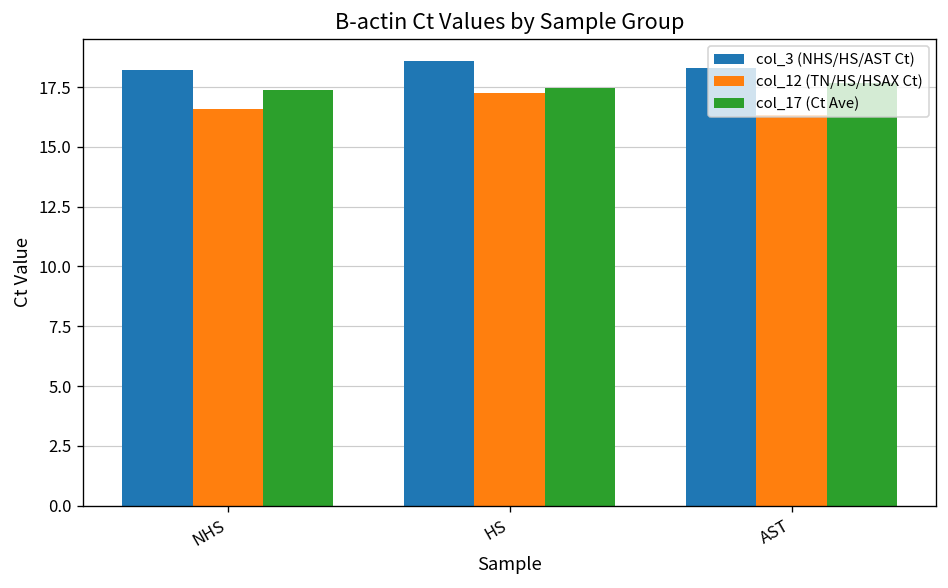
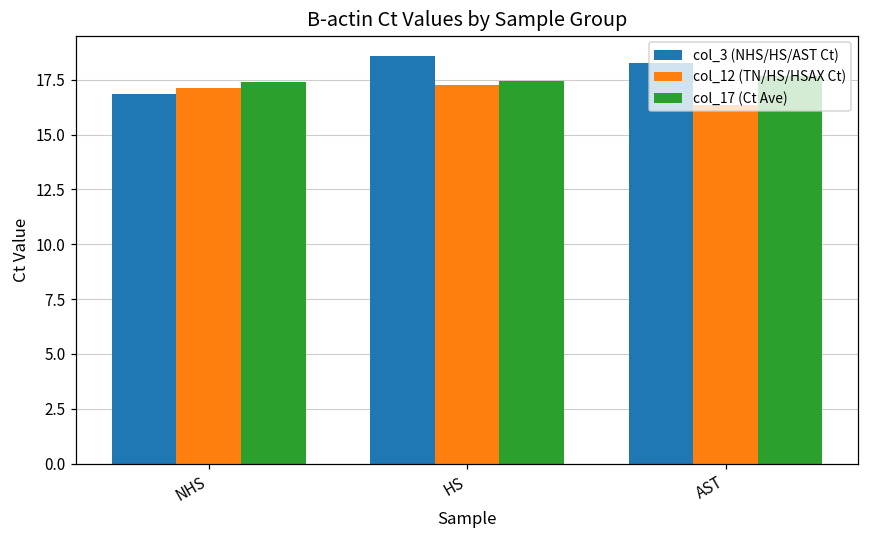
  {
    "col_3 (NHS/HS/AST Ct)": {
-     "NHS": 18.2,
+     "NHS": 16.8,
      "HS": 18.6
    },
    "col_12 (TN/HS/HSAX Ct)": {
-     "NHS": 16.6,
+     "NHS": 17.1,
      "HS": 17.3
    },
    "col_17 (Ct Ave)": {
      "NHS": 17.4,
      "HS": 17.4
    }
  }
